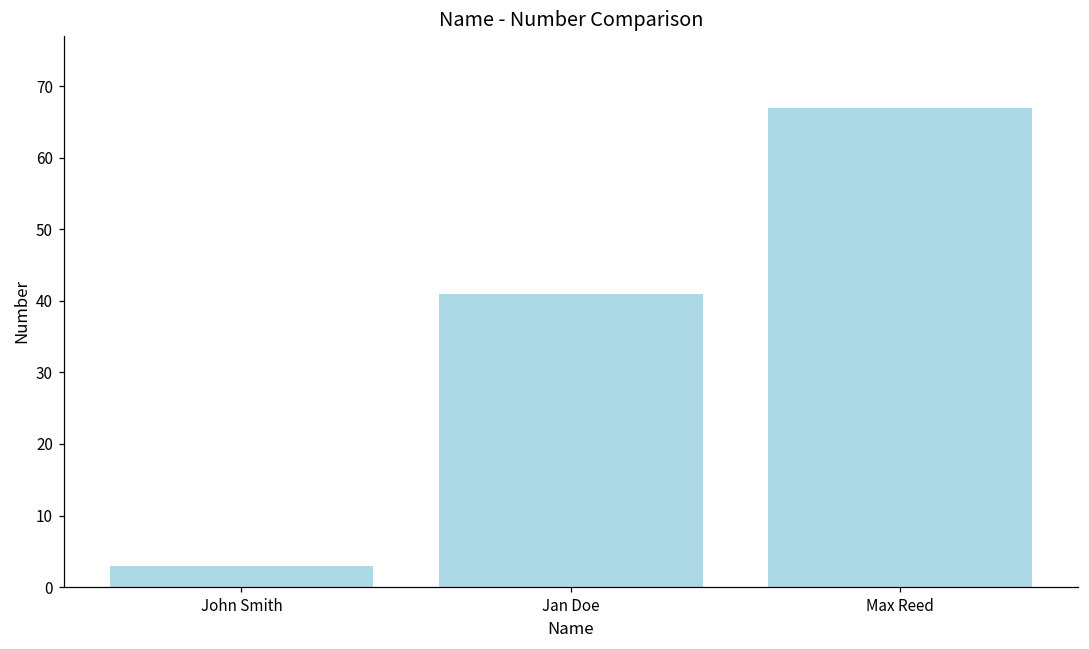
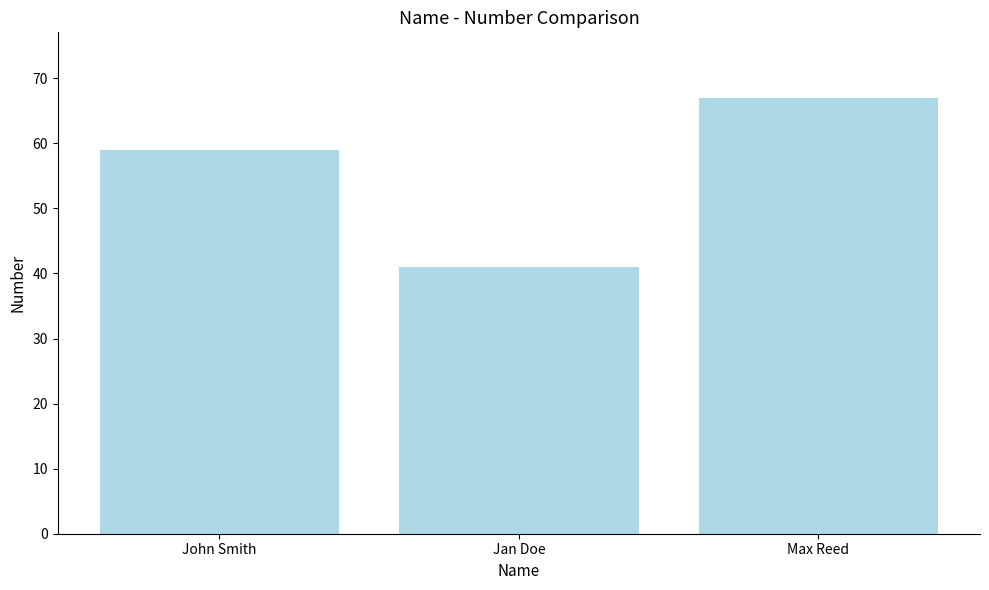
  {
-   "John Smith": 3,
+   "John Smith": 59,
    "Jan Doe": 41,
    "Max Reed": 67
  }
